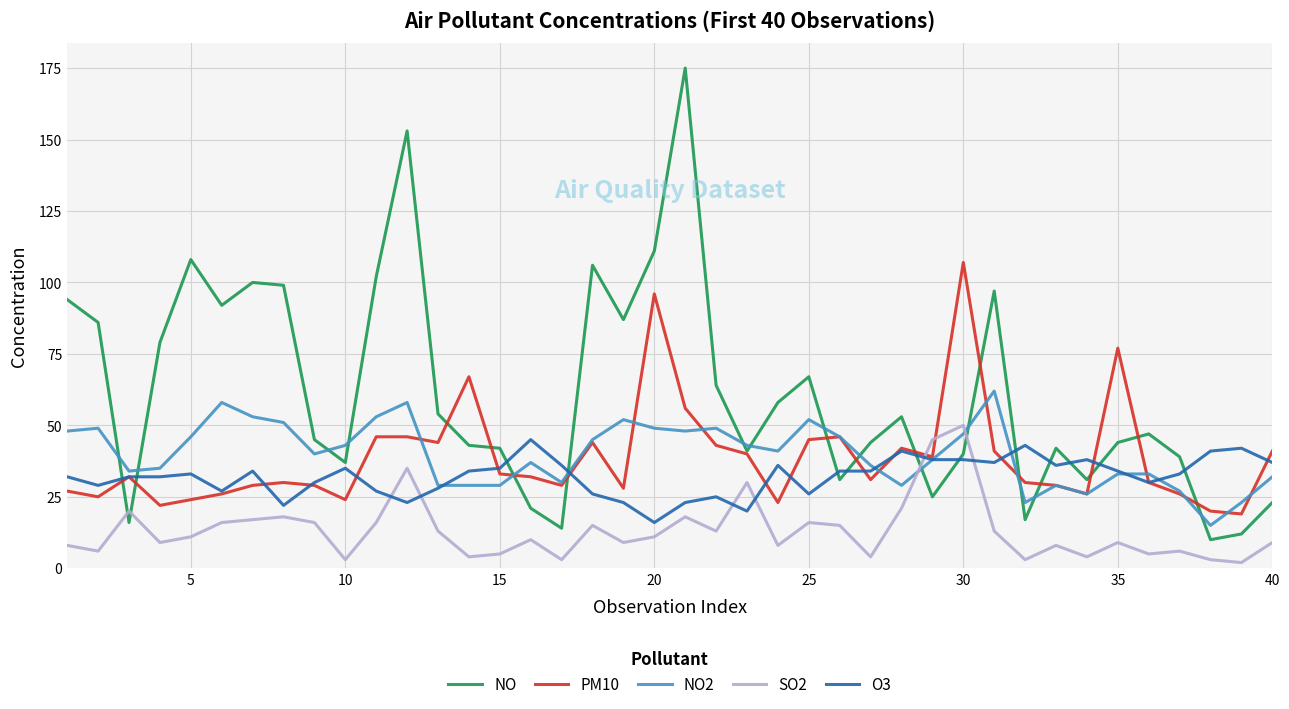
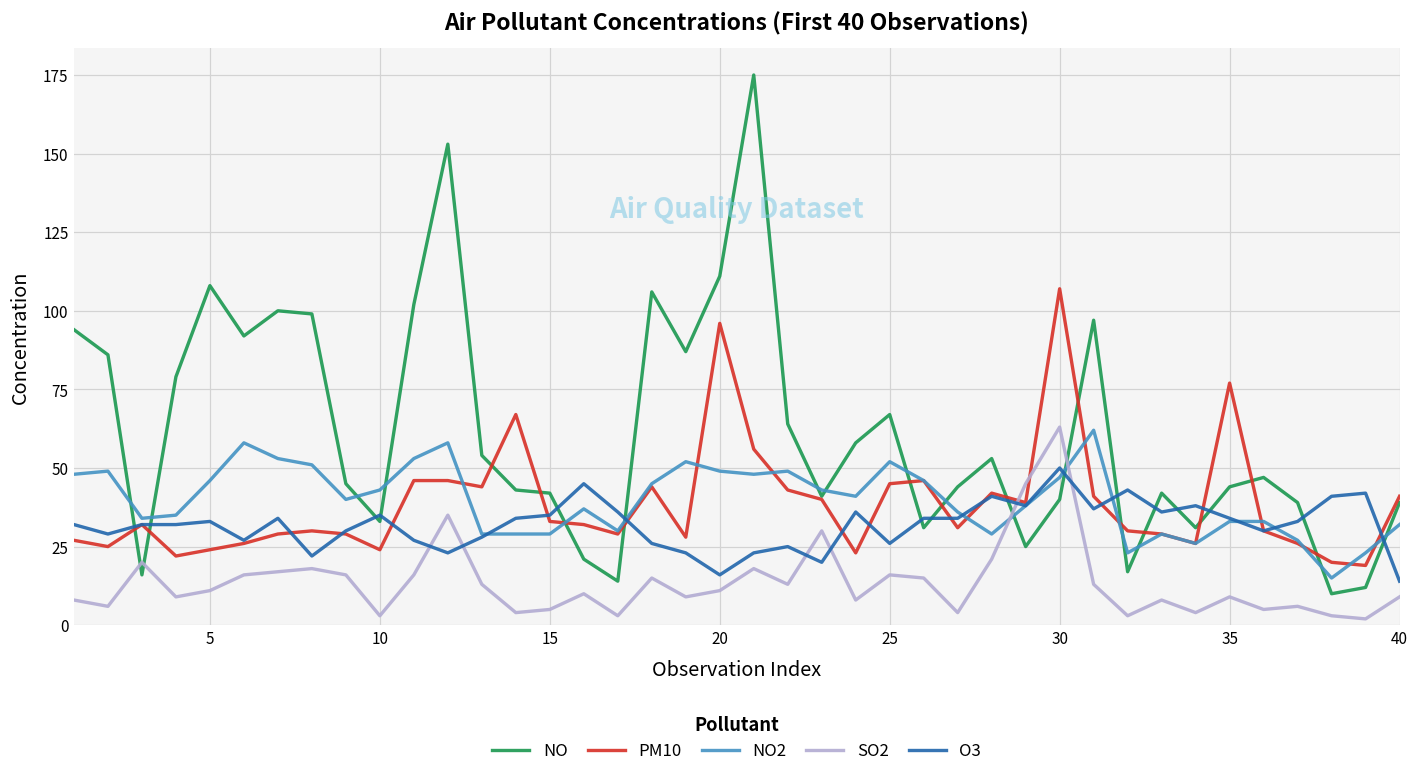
  {
    "NO": {
      "5": 108,
-     "10": 37,
+     "10": 33,
      "15": 42,
      "20": 111,
      "25": 67,
      "30": 40,
      "35": 44,
-     "40": 23
+     "40": 39
    },
    "PM10": {
      "5": 24,
      "10": 24,
      "15": 33,
      "20": 96,
      "25": 45,
      "30": 107,
      "35": 77,
      "40": 41
    },
    "NO2": {
      "5": 46,
      "10": 43,
      "15": 29,
      "20": 49,
      "25": 52,
      "30": 47,
      "35": 33,
      "40": 32
    },
    "SO2": {
      "5": 11,
      "10": 3,
      "15": 5,
      "20": 11,
      "25": 16,
-     "30": 50,
+     "30": 63,
      "35": 9,
      "40": 9
    },
    "O3": {
      "5": 33,
      "10": 35,
      "15": 35,
      "20": 16,
      "25": 26,
-     "30": 38,
+     "30": 50,
      "35": 34,
-     "40": 37
+     "40": 14
    }
  }
